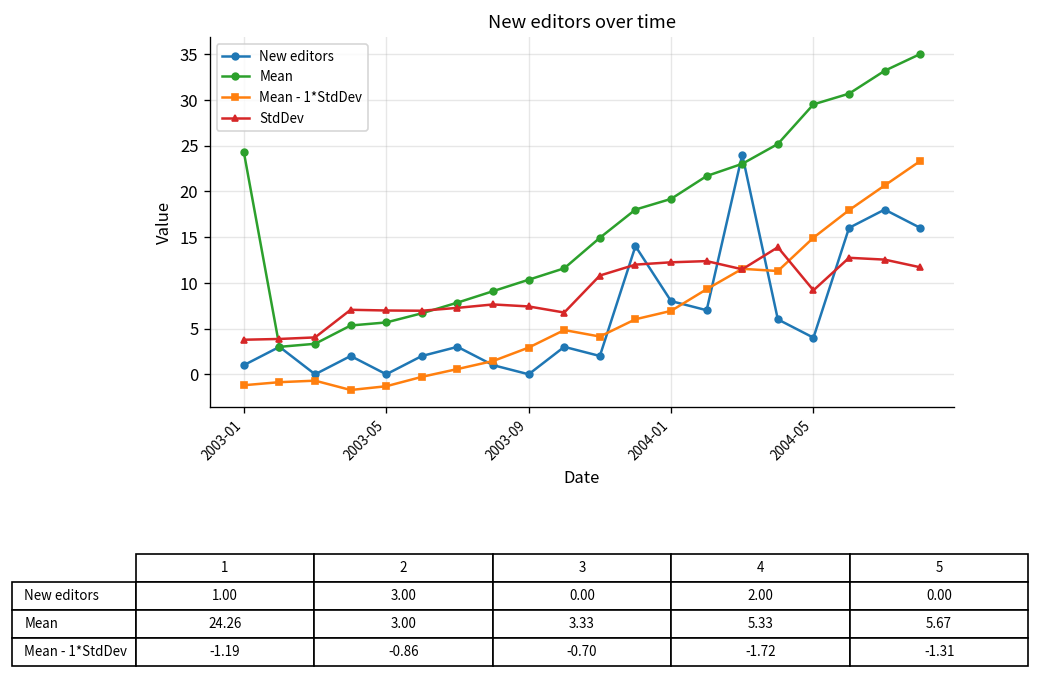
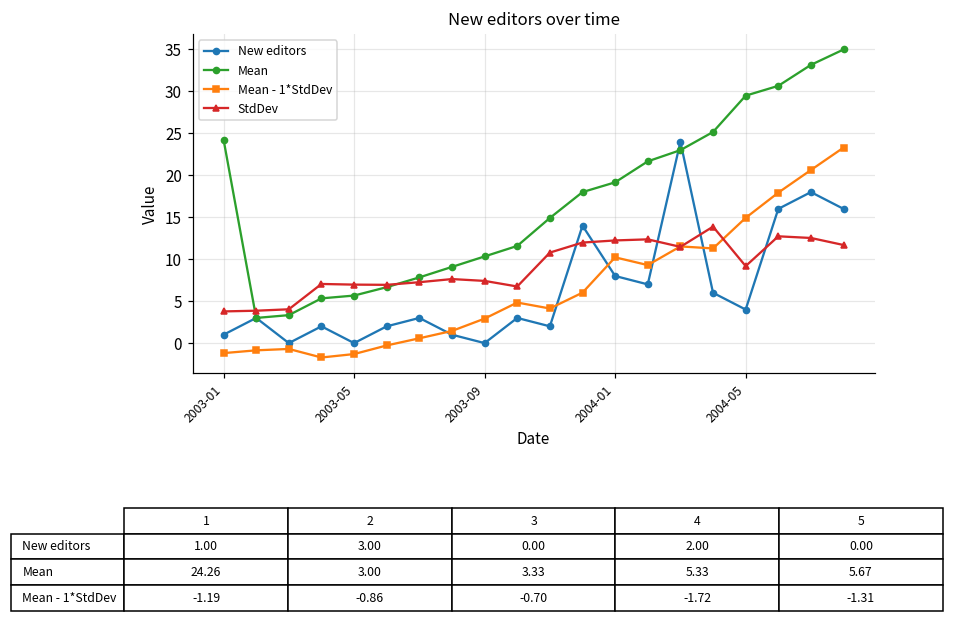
  {
    "New editors": {
      "2003-01": 1,
      "2003-05": 0,
      "2003-09": 0,
      "2004-01": 8,
      "2004-05": 4
    },
    "Mean": {
      "2003-01": 24,
      "2003-05": 6,
      "2003-09": 10,
      "2004-01": 19,
      "2004-05": 29
    },
    "Mean - 1*StdDev": {
      "2003-01": -1,
      "2003-05": -1,
      "2003-09": 3,
-     "2004-01": 7,
+     "2004-01": 10,
      "2004-05": 15
    },
    "StdDev": {
      "2003-01": 4,
      "2003-05": 7,
      "2003-09": 7,
      "2004-01": 12,
      "2004-05": 9
    }
  }
